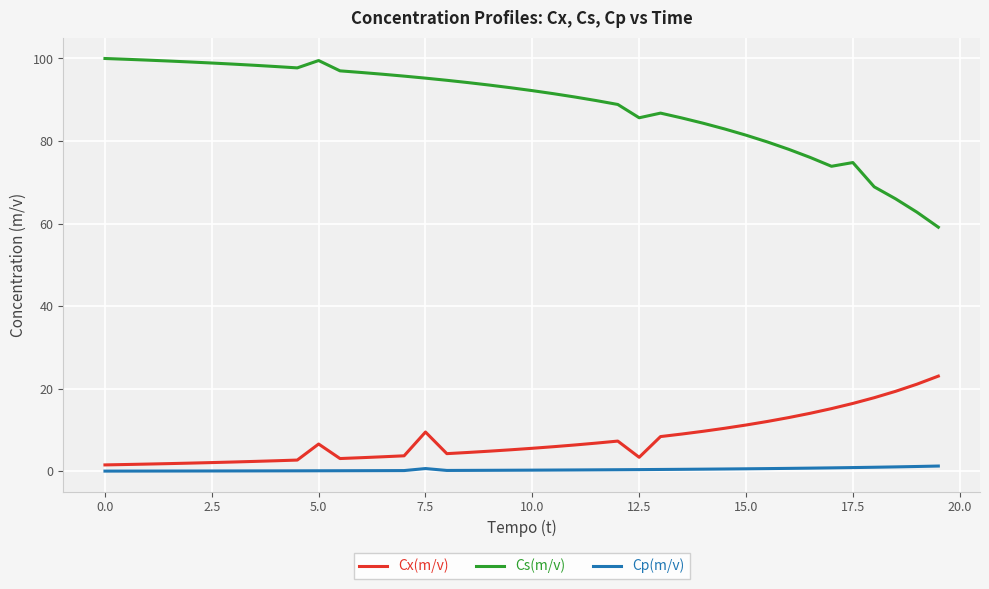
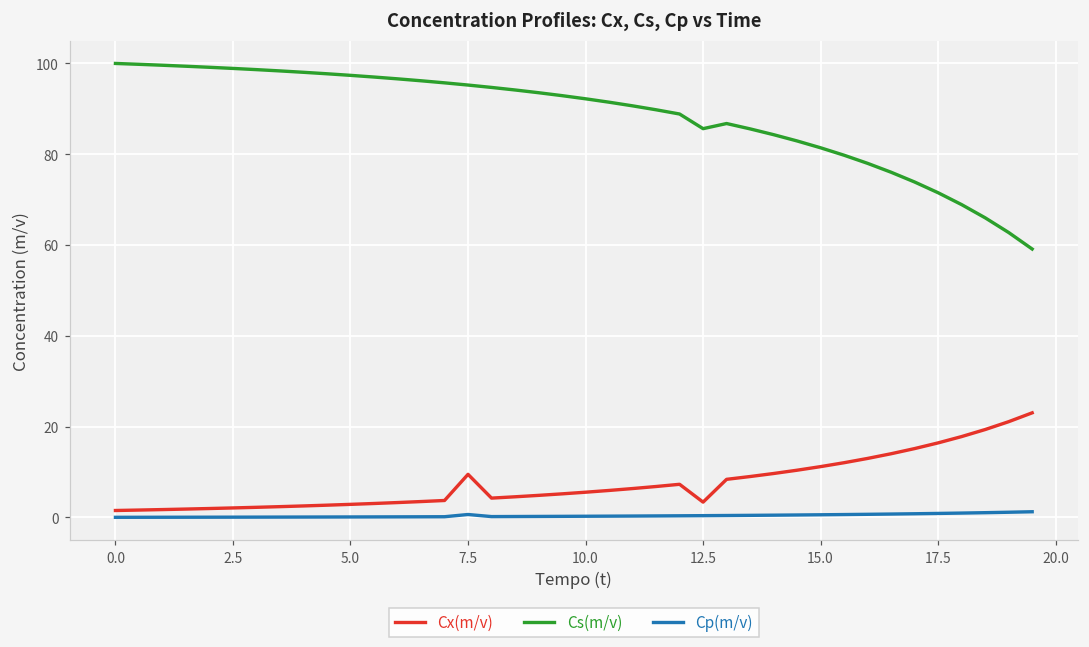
  {
    "Cx(m/v)": {
      "0.0": 2,
      "2.5": 2,
-     "5.0": 7,
+     "5.0": 3,
      "7.5": 9,
      "10.0": 6,
      "12.5": 3,
      "15.0": 11,
      "17.5": 16
    },
    "Cs(m/v)": {
      "0.0": 100,
      "2.5": 99,
-     "5.0": 100,
+     "5.0": 97,
      "7.5": 95,
      "10.0": 92,
      "12.5": 86,
      "15.0": 81,
-     "17.5": 75
+     "17.5": 72
    },
    "Cp(m/v)": {
      "0.0": 0,
      "2.5": 0,
      "5.0": 0,
      "7.5": 1,
      "10.0": 0,
      "12.5": 0,
      "15.0": 1,
      "17.5": 1
    }
  }
